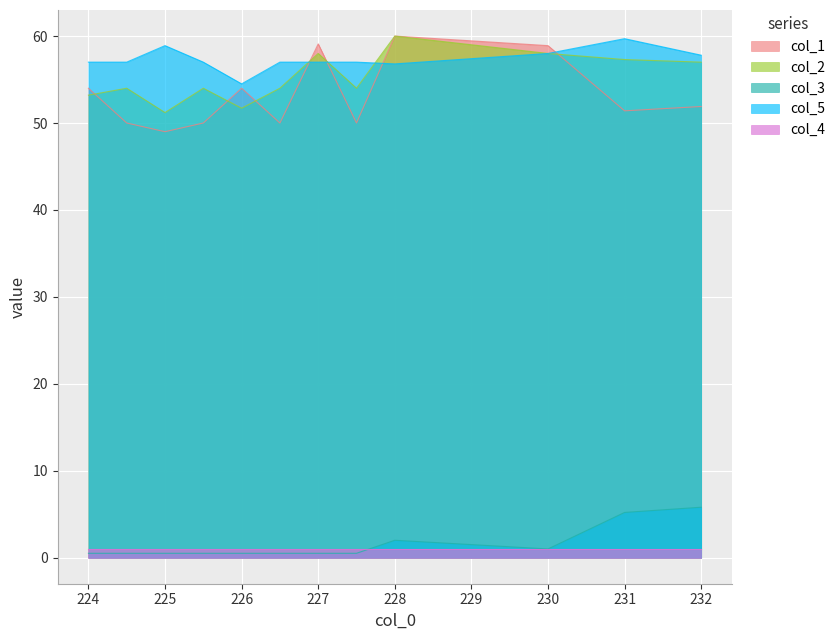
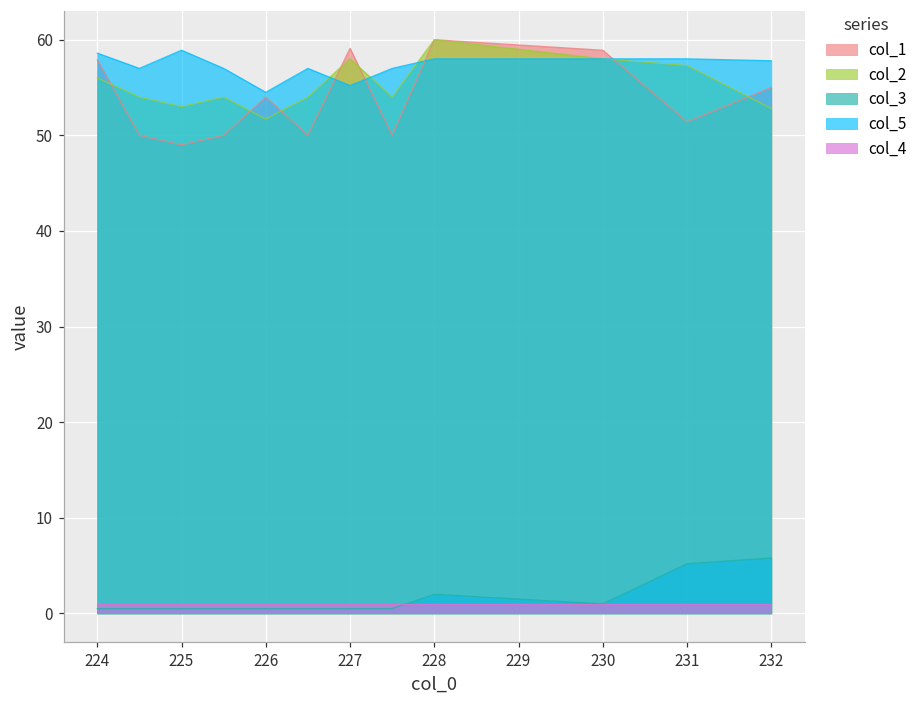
  {
    "col_1": {
-     "224": 54,
+     "224": 58,
      "225": 49,
      "226": 54,
      "227": 59,
      "230": 59,
      "231": 51,
-     "232": 52
+     "232": 55
    },
    "col_2": {
-     "224": 53,
-     "225": 51,
+     "224": 56,
+     "225": 53,
      "226": 52,
      "227": 58,
      "231": 57,
-     "232": 57
+     "232": 53
    },
    "col_3": {
      "224": 1,
      "225": 1,
      "226": 1,
      "227": 1,
      "228": 2,
      "231": 5,
      "232": 6
    },
    "col_5": {
-     "224": 57,
+     "224": 59,
      "225": 59,
      "226": 55,
-     "227": 57,
-     "228": 57,
-     "231": 60,
+     "227": 55,
+     "228": 58,
+     "231": 58,
      "232": 58
    },
    "col_4": {
      "224": 1,
      "225": 1,
      "226": 1,
      "227": 1,
      "228": 1,
      "231": 1,
      "232": 1
    }
  }
